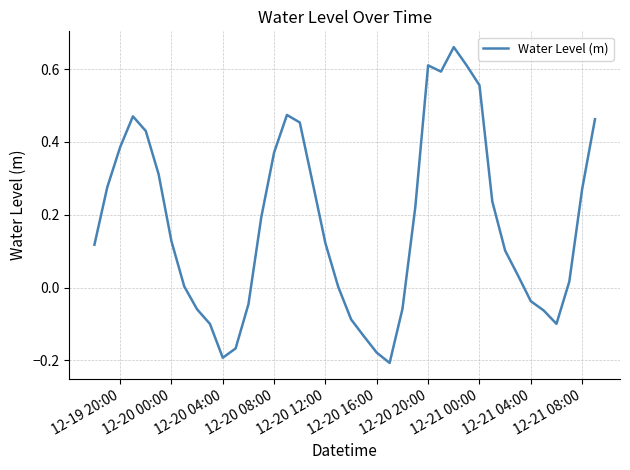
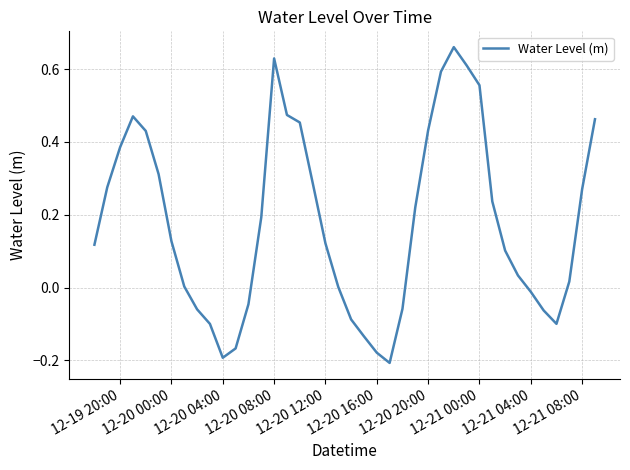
  {
    "12-19 20:00": 0.39,
    "12-20 00:00": 0.13,
    "12-20 04:00": -0.19,
-   "12-20 08:00": 0.37,
+   "12-20 08:00": 0.63,
    "12-20 12:00": 0.12,
    "12-20 16:00": -0.18,
-   "12-20 20:00": 0.61,
+   "12-20 20:00": 0.43,
    "12-21 00:00": 0.56,
-   "12-21 04:00": -0.04,
+   "12-21 04:00": -0.01,
    "12-21 08:00": 0.27
  }
